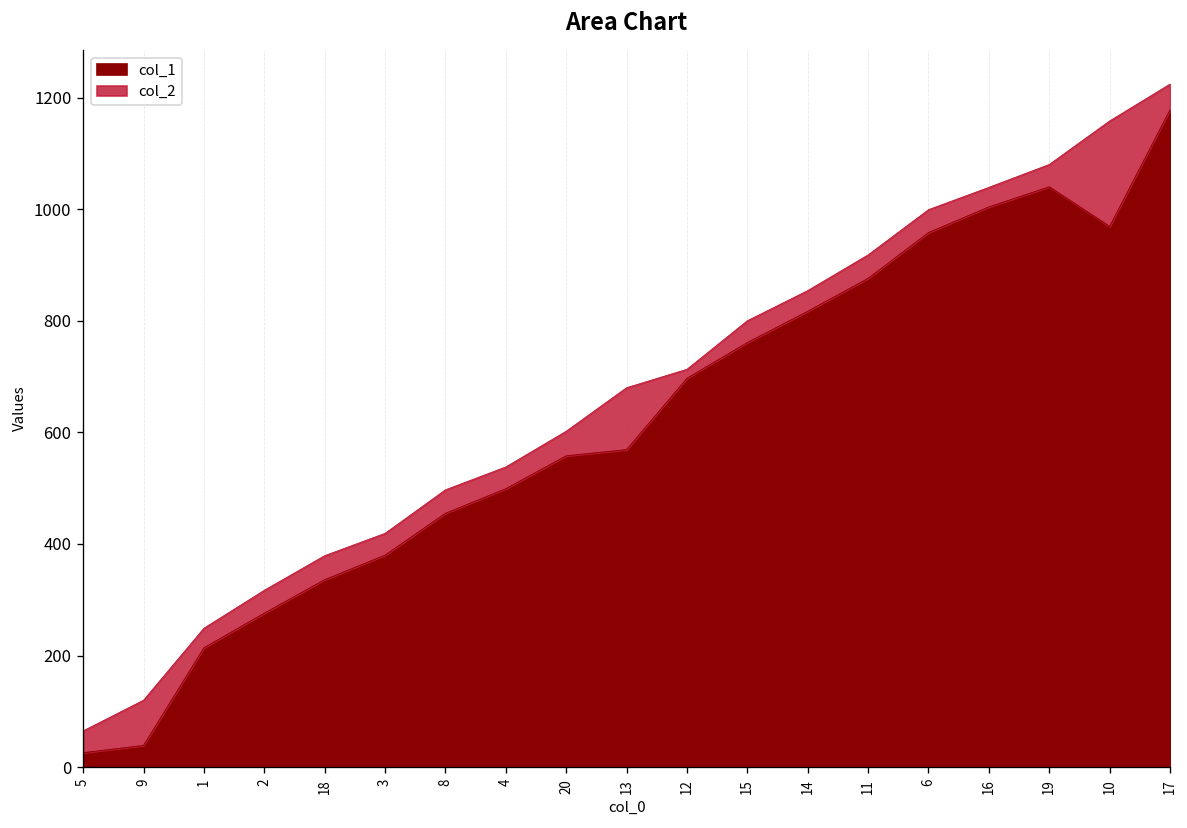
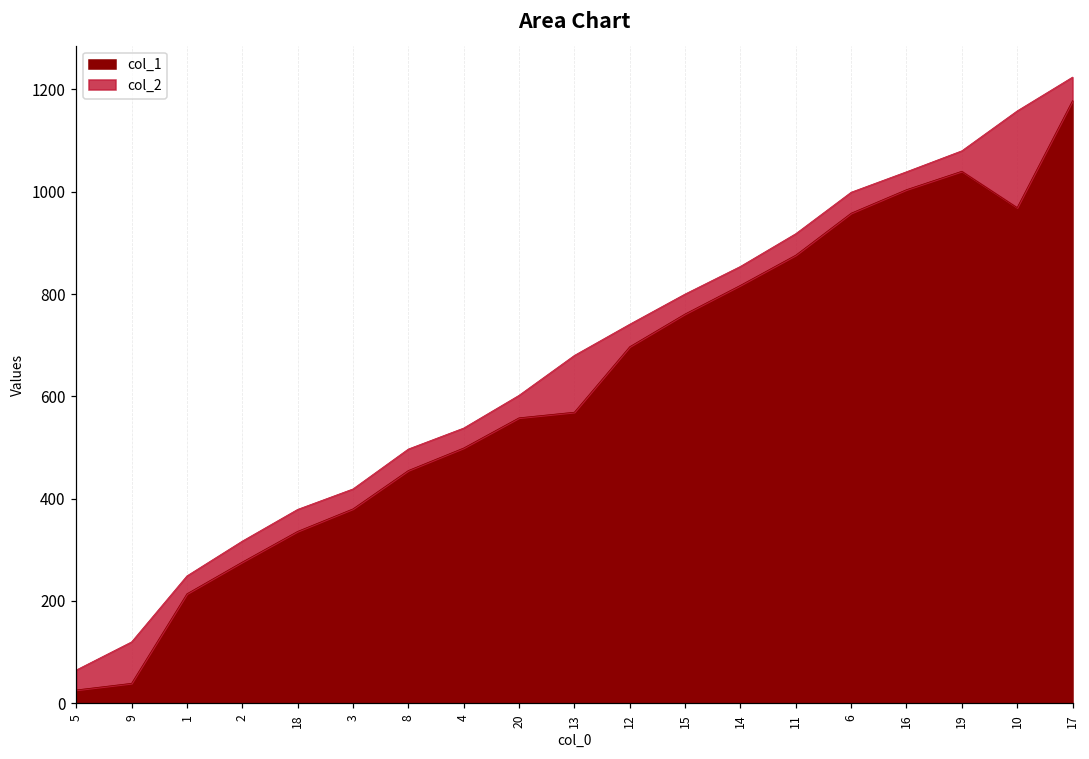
  {
    "col_1": {
      "5": 30,
      "9": 40,
      "1": 210,
      "2": 280,
      "18": 340,
      "3": 380,
      "8": 460,
      "4": 500,
      "20": 560,
      "13": 570,
      "12": 700,
      "15": 760,
      "14": 820,
      "11": 880,
      "6": 960,
      "16": 1000,
      "19": 1040,
      "10": 970,
      "17": 1180
    },
    "col_2": {
      "5": 70,
      "9": 120,
      "1": 250,
      "2": 320,
      "18": 380,
      "3": 420,
      "8": 500,
      "4": 540,
      "20": 600,
      "13": 680,
-     "12": 710,
+     "12": 740,
      "15": 800,
      "14": 850,
      "11": 920,
      "6": 1000,
      "16": 1040,
      "19": 1080,
      "10": 1160,
      "17": 1220
    }
  }
